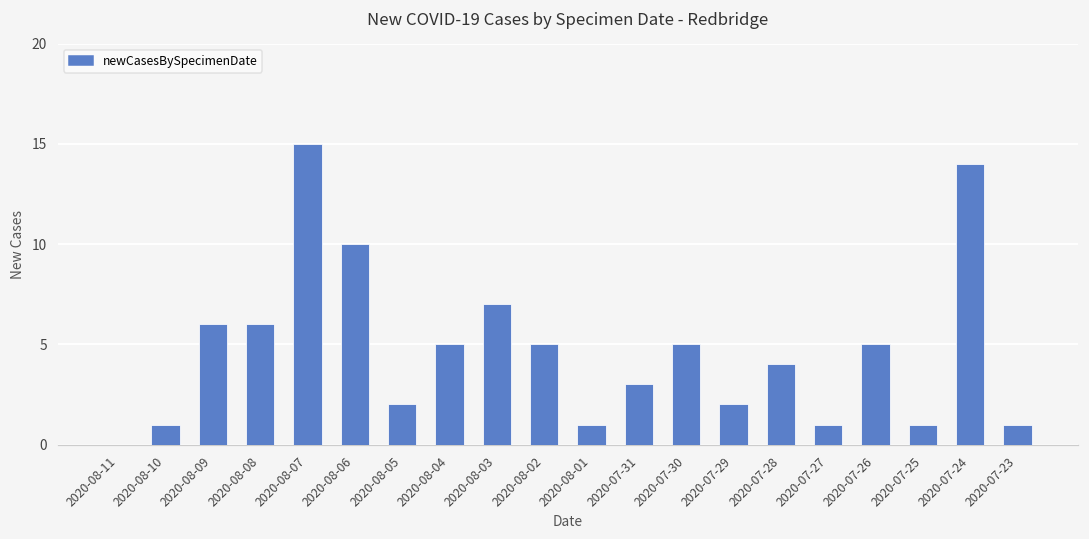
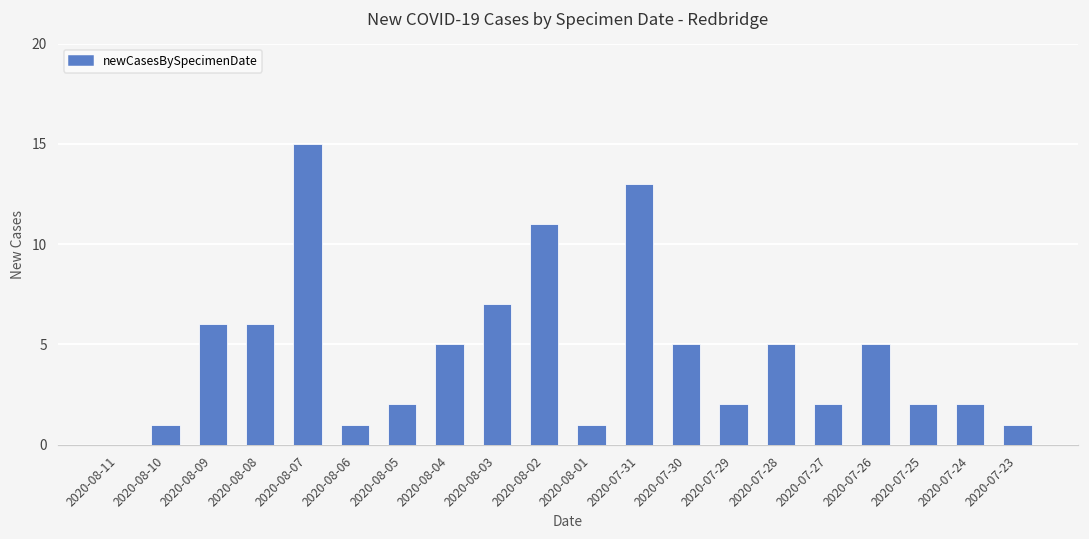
  {
    "2020-08-11": 0,
    "2020-08-10": 1,
    "2020-08-09": 6,
    "2020-08-08": 6,
    "2020-08-07": 15,
-   "2020-08-06": 10,
+   "2020-08-06": 1,
    "2020-08-05": 2,
    "2020-08-04": 5,
    "2020-08-03": 7,
-   "2020-08-02": 5,
+   "2020-08-02": 11,
    "2020-08-01": 1,
-   "2020-07-31": 3,
+   "2020-07-31": 13,
    "2020-07-30": 5,
    "2020-07-29": 2,
-   "2020-07-28": 4,
-   "2020-07-27": 1,
+   "2020-07-28": 5,
+   "2020-07-27": 2,
    "2020-07-26": 5,
-   "2020-07-25": 1,
-   "2020-07-24": 14,
+   "2020-07-25": 2,
+   "2020-07-24": 2,
    "2020-07-23": 1
  }
